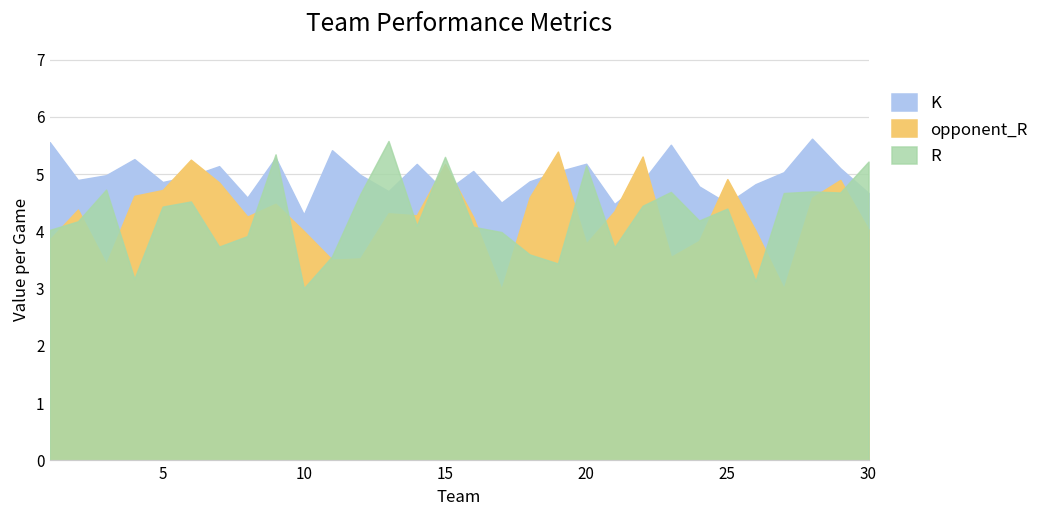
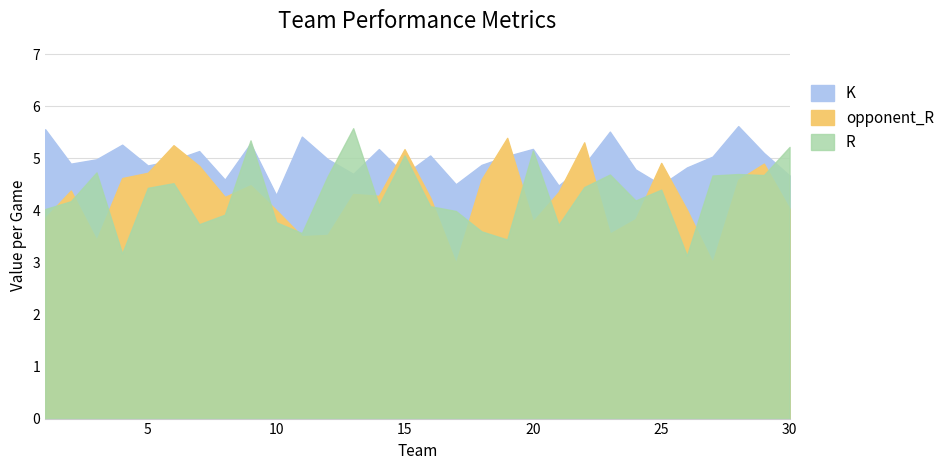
  {
    "K": {
      "5": 4.9,
      "10": 4.3,
      "30": 4.7
    },
    "opponent_R": {
      "5": 4.7,
      "10": 4.0,
      "15": 5.2,
      "20": 3.8,
      "25": 4.9,
      "30": 4.0
    },
    "R": {
      "5": 4.4,
-     "10": 3.0,
-     "15": 5.3,
+     "10": 3.8,
+     "15": 5.1,
      "25": 4.4,
      "30": 5.2
    }
  }
